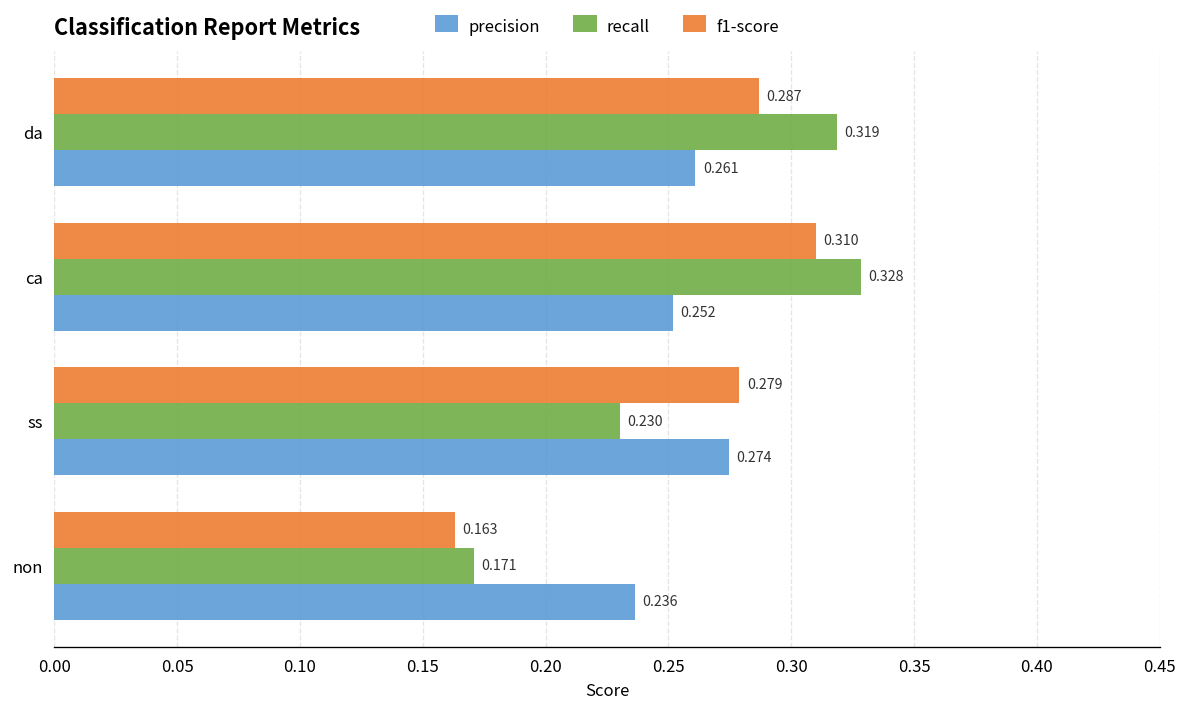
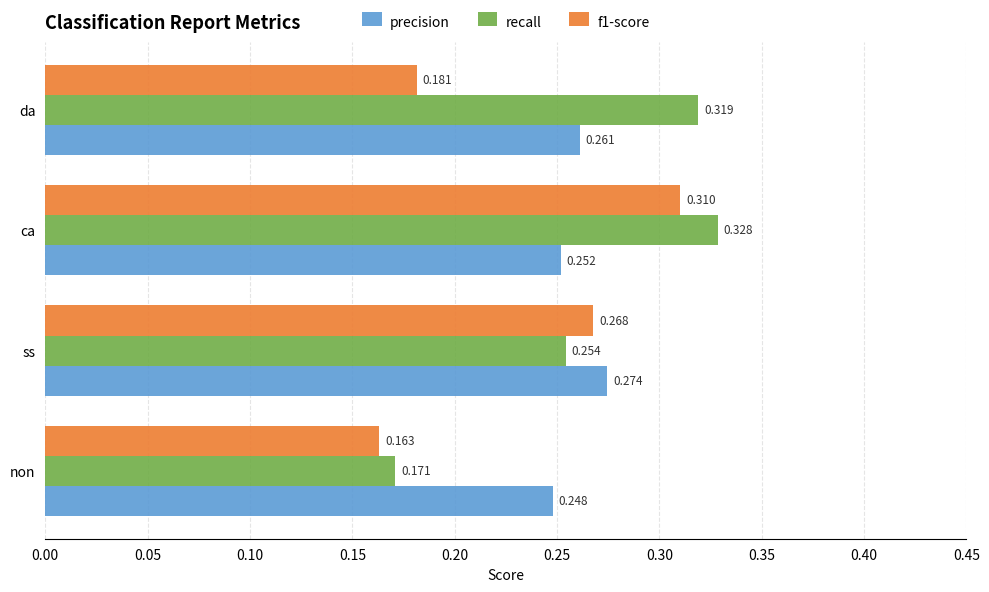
  {
    "precision": {
      "da": 0.261,
      "ca": 0.252,
      "ss": 0.274,
-     "non": 0.236
+     "non": 0.248
    },
    "recall": {
      "da": 0.319,
      "ca": 0.328,
-     "ss": 0.230,
+     "ss": 0.254,
      "non": 0.171
    },
    "f1-score": {
-     "da": 0.287,
+     "da": 0.181,
      "ca": 0.310,
-     "ss": 0.279,
+     "ss": 0.268,
      "non": 0.163
    }
  }
